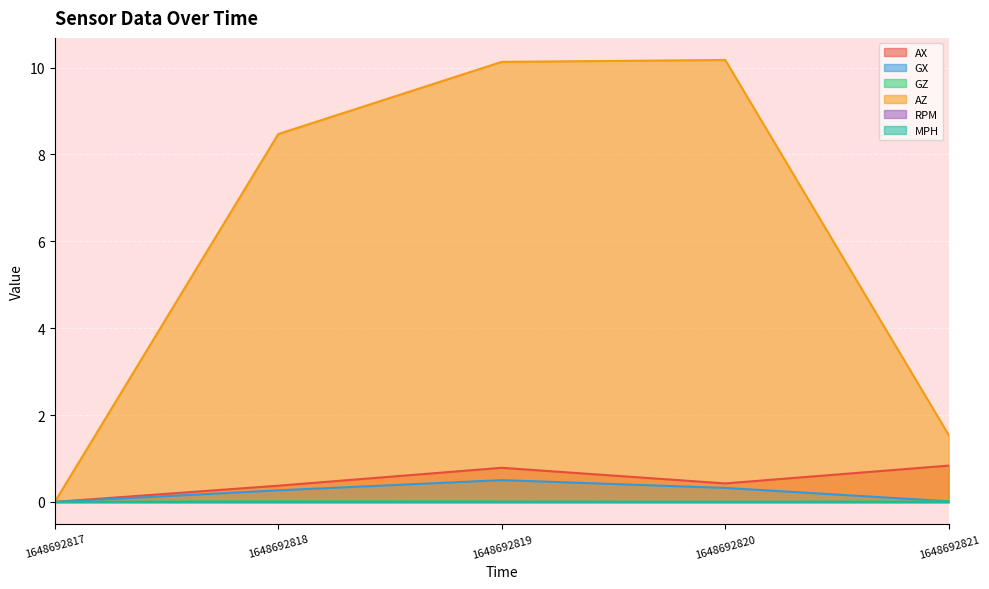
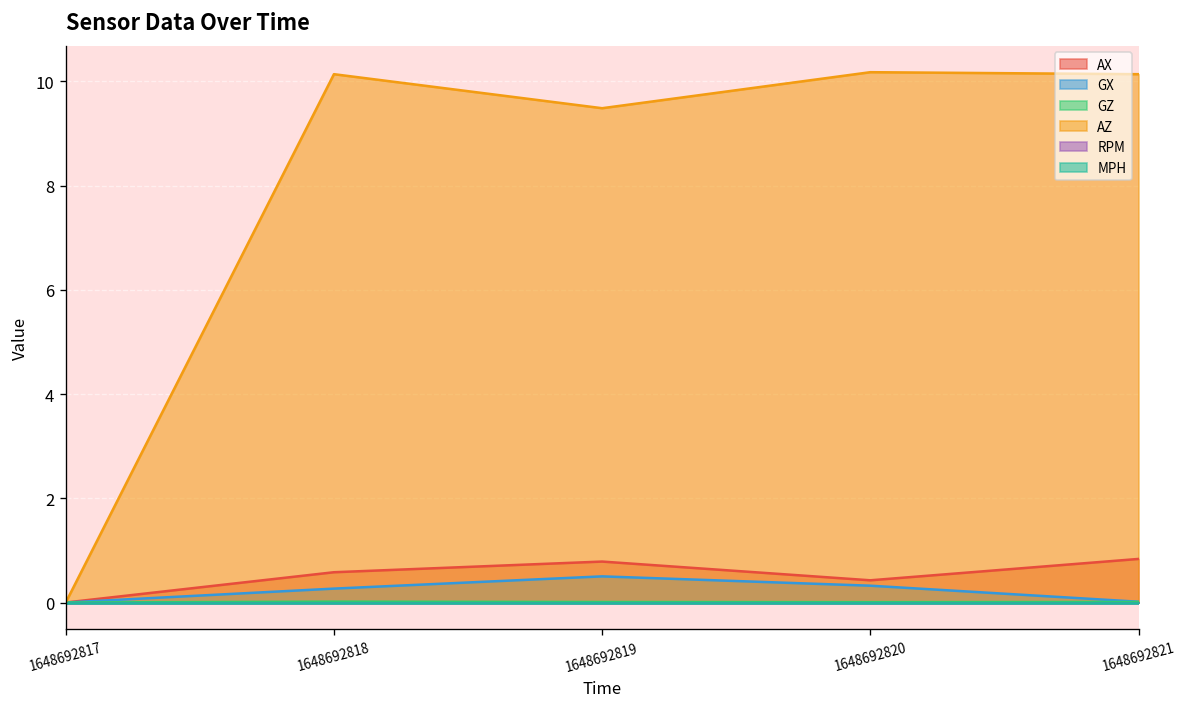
  {
    "AX": {
-     "1648692818": 0.4,
+     "1648692818": 0.6,
      "1648692819": 0.8,
      "1648692820": 0.4,
      "1648692821": 0.8
    },
    "GX": {
      "1648692818": 0.3,
      "1648692819": 0.5,
      "1648692820": 0.3
    },
    "AZ": {
-     "1648692818": 8.5,
-     "1648692819": 10.1,
+     "1648692818": 10.1,
+     "1648692819": 9.5,
      "1648692820": 10.2,
-     "1648692821": 1.5
+     "1648692821": 10.1
    }
  }
